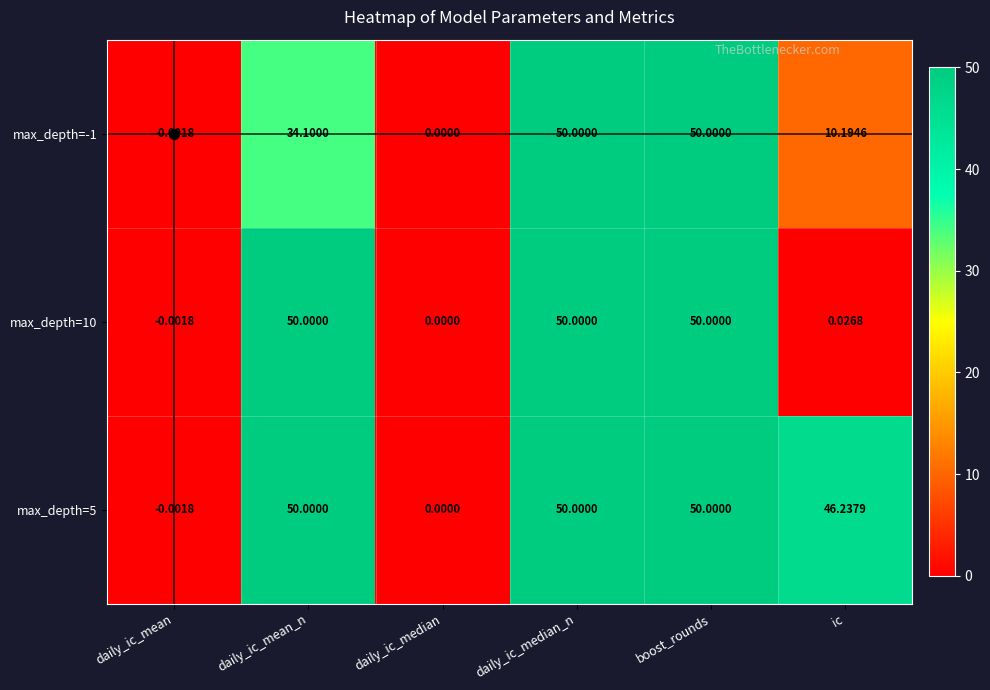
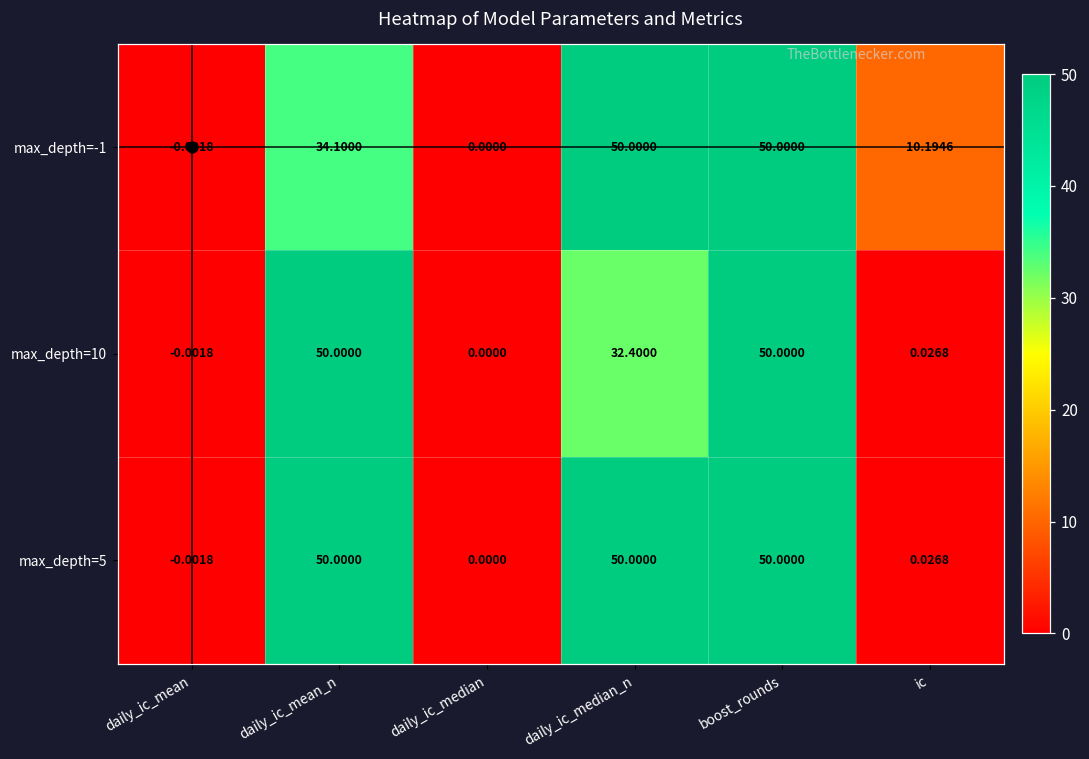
  {
    "max_depth=-1": {
      "daily_ic_mean_n": 34.1000,
      "daily_ic_median": 0.0000,
      "daily_ic_median_n": 50.0000,
      "boost_rounds": 50.0000,
      "ic": 10.1946
    },
    "max_depth=10": {
      "daily_ic_mean": -0.0018,
      "daily_ic_mean_n": 50.0000,
      "daily_ic_median": 0.0000,
-     "daily_ic_median_n": 50.0000,
+     "daily_ic_median_n": 32.4000,
      "boost_rounds": 50.0000,
      "ic": 0.0268
    },
    "max_depth=5": {
      "daily_ic_mean": -0.0018,
      "daily_ic_mean_n": 50.0000,
      "daily_ic_median": 0.0000,
      "daily_ic_median_n": 50.0000,
      "boost_rounds": 50.0000,
-     "ic": 46.2379
+     "ic": 0.0268
    }
  }
